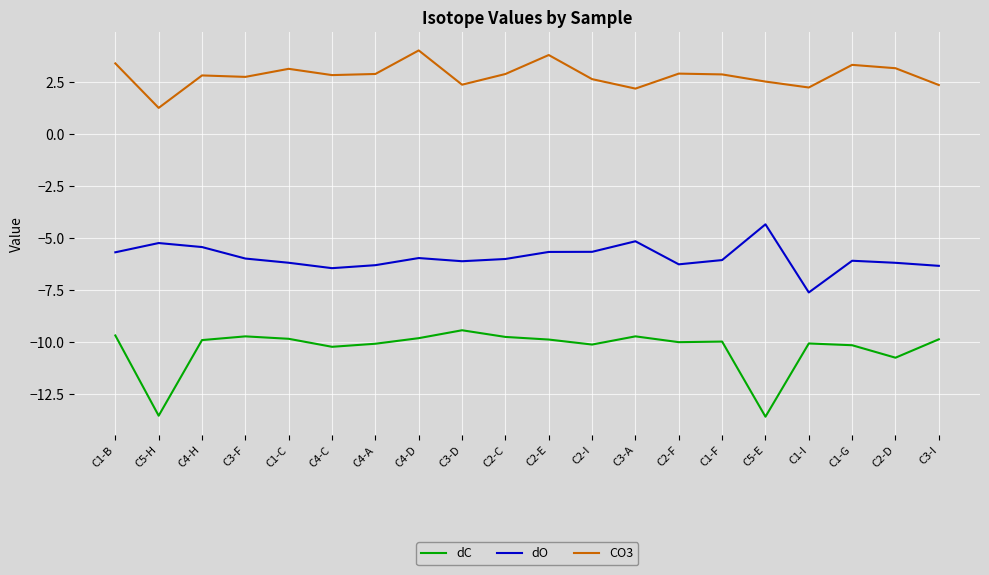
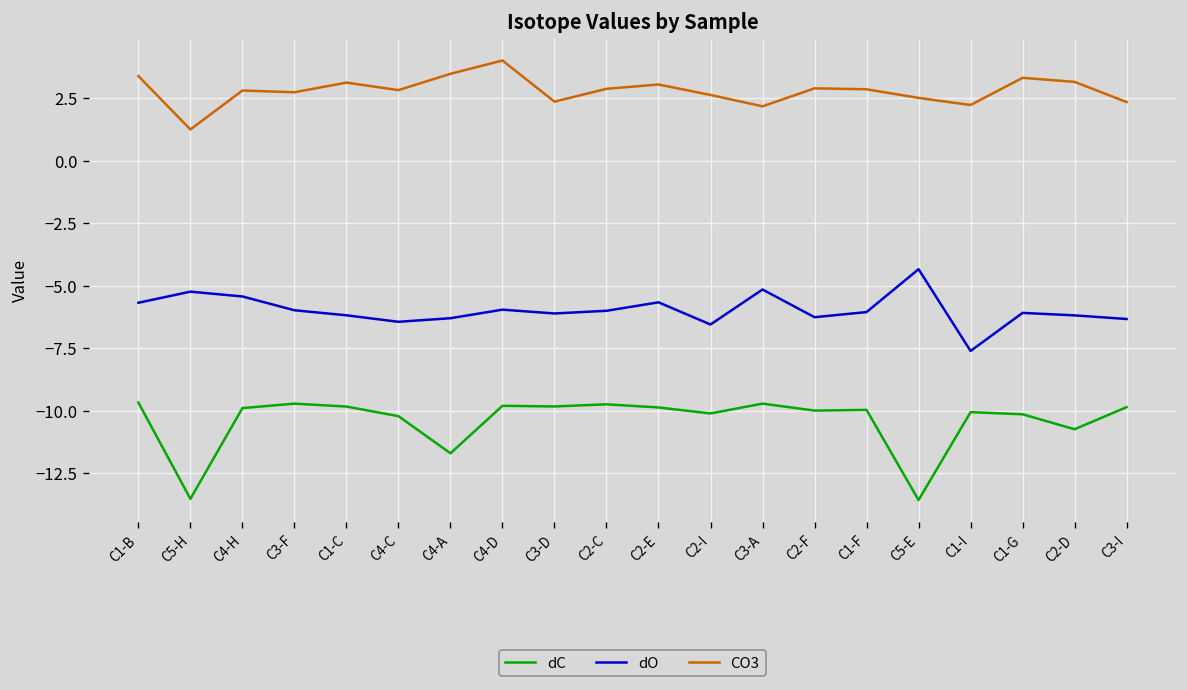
  {
    "dC": {
      "C1-B": -9.7,
      "C5-H": -13.5,
      "C4-H": -9.9,
      "C3-F": -9.7,
      "C1-C": -9.8,
      "C4-C": -10.2,
-     "C4-A": -10.1,
+     "C4-A": -11.7,
      "C4-D": -9.8,
-     "C3-D": -9.4,
+     "C3-D": -9.8,
      "C2-C": -9.7,
      "C2-E": -9.9,
      "C2-I": -10.1,
      "C3-A": -9.7,
      "C2-F": -10.0,
      "C1-F": -10.0,
      "C5-E": -13.6,
      "C1-I": -10.1,
      "C1-G": -10.1,
      "C2-D": -10.7,
      "C3-I": -9.9
    },
    "dO": {
      "C1-B": -5.7,
      "C5-H": -5.2,
      "C4-H": -5.4,
      "C3-F": -6.0,
      "C1-C": -6.2,
      "C4-C": -6.4,
      "C4-A": -6.3,
      "C4-D": -5.9,
      "C3-D": -6.1,
      "C2-C": -6.0,
      "C2-E": -5.7,
-     "C2-I": -5.7,
+     "C2-I": -6.5,
      "C3-A": -5.1,
      "C2-F": -6.3,
      "C1-F": -6.0,
      "C5-E": -4.3,
      "C1-I": -7.6,
      "C1-G": -6.1,
      "C2-D": -6.2,
      "C3-I": -6.3
    },
    "CO3": {
      "C1-B": 3.4,
      "C5-H": 1.3,
      "C4-H": 2.8,
      "C3-F": 2.7,
      "C1-C": 3.1,
      "C4-C": 2.8,
-     "C4-A": 2.9,
+     "C4-A": 3.5,
      "C4-D": 4.0,
      "C3-D": 2.4,
      "C2-C": 2.9,
-     "C2-E": 3.8,
+     "C2-E": 3.1,
      "C2-I": 2.6,
      "C3-A": 2.2,
      "C2-F": 2.9,
      "C1-F": 2.9,
      "C5-E": 2.5,
      "C1-I": 2.2,
      "C1-G": 3.3,
      "C2-D": 3.2,
      "C3-I": 2.4
    }
  }
